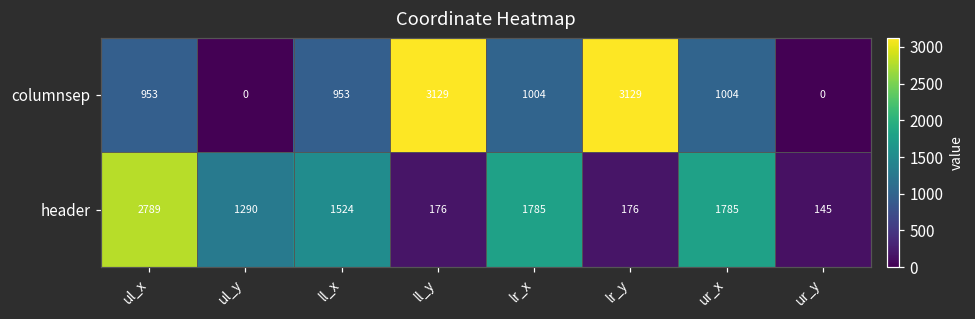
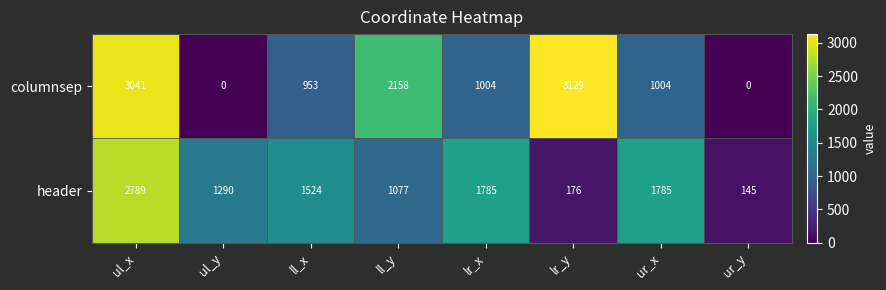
  {
    "columnsep": {
-     "ul_x": 953,
-     "ll_y": 3129
+     "ul_x": 3041,
+     "ll_y": 2158
    },
    "header": {
-     "ll_y": 176
+     "ll_y": 1077
    }
  }
